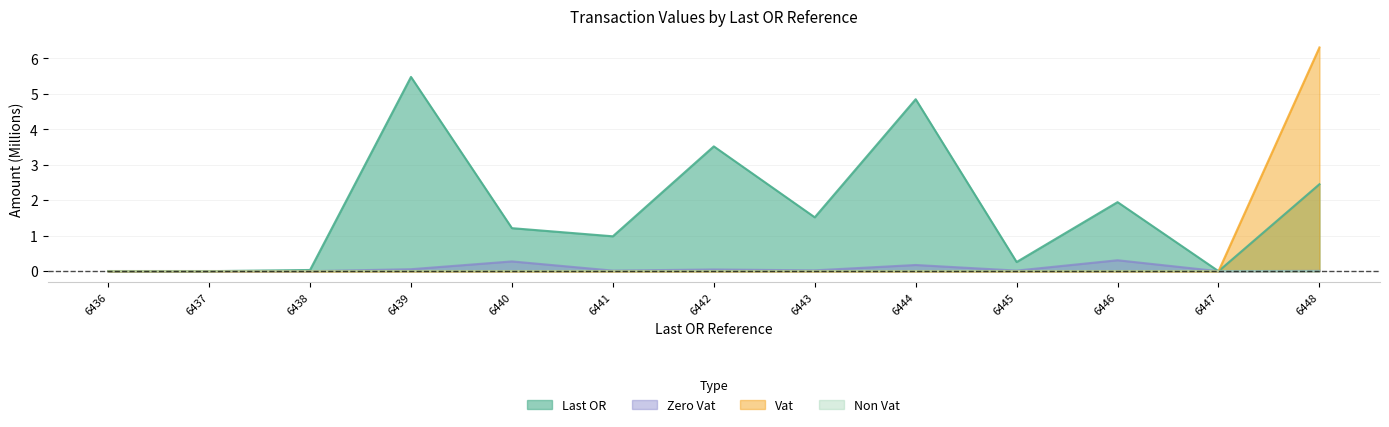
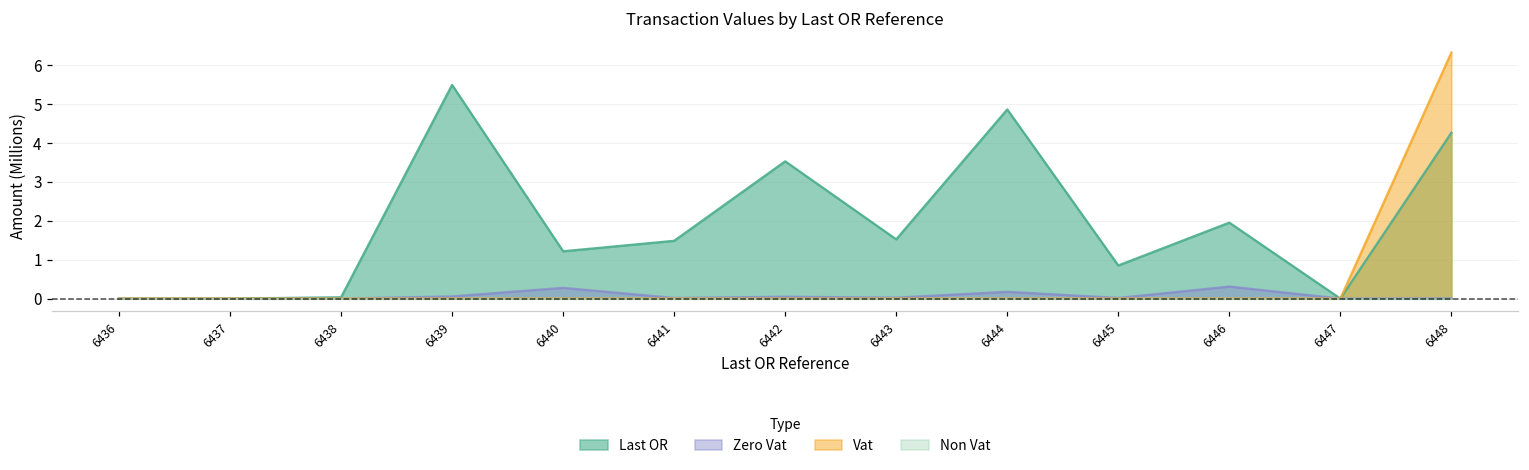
  {
    "Last OR": {
      "6439": 5.5,
      "6440": 1.2,
-     "6441": 1.0,
+     "6441": 1.5,
      "6442": 3.5,
      "6443": 1.5,
      "6444": 4.8,
-     "6445": 0.3,
+     "6445": 0.8,
      "6446": 1.9,
-     "6448": 2.5
+     "6448": 4.3
    },
    "Zero Vat": {
      "6440": 0.3,
      "6444": 0.2,
      "6446": 0.3
    },
    "Vat": {
      "6448": 6.3
    }
  }
